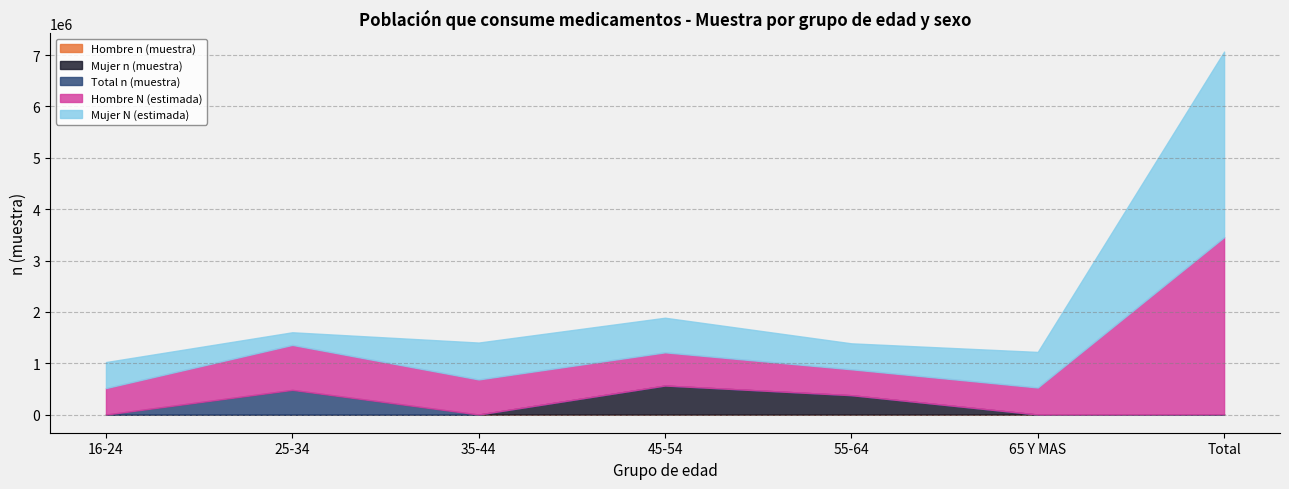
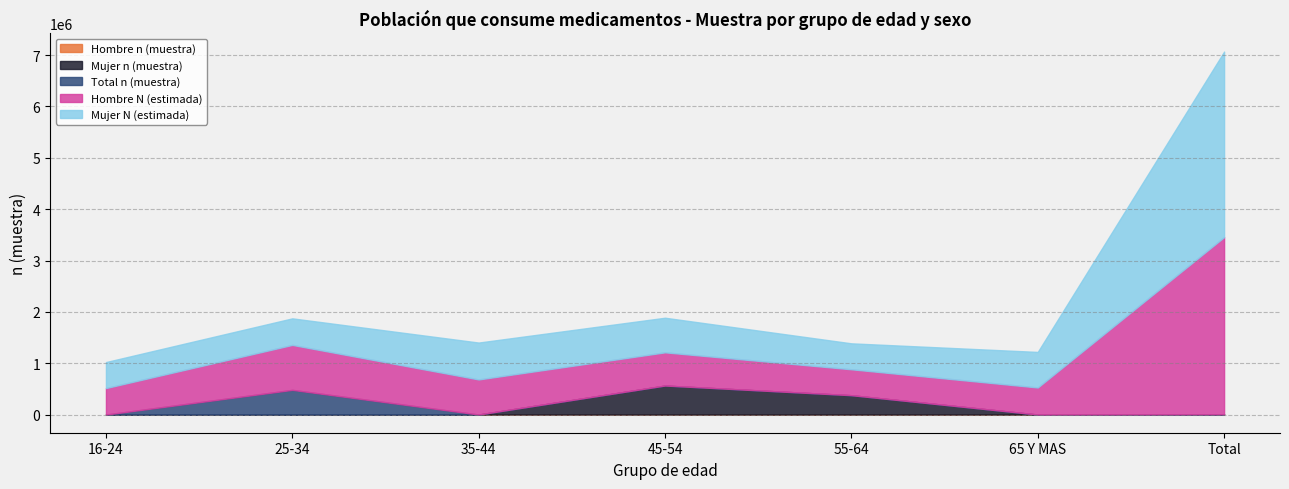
  {
    "Total n (muestra)": {
      "25-34": 500000
    },
    "Hombre N (estimada)": {
      "16-24": 500000,
      "25-34": 900000,
      "35-44": 700000,
      "45-54": 600000,
      "55-64": 500000,
      "65 Y MAS": 500000,
      "Total": 3400000
    },
    "Mujer N (estimada)": {
      "16-24": 500000,
-     "25-34": 200000,
+     "25-34": 500000,
      "35-44": 700000,
      "45-54": 700000,
      "55-64": 500000,
      "65 Y MAS": 700000,
      "Total": 3600000
    }
  }
